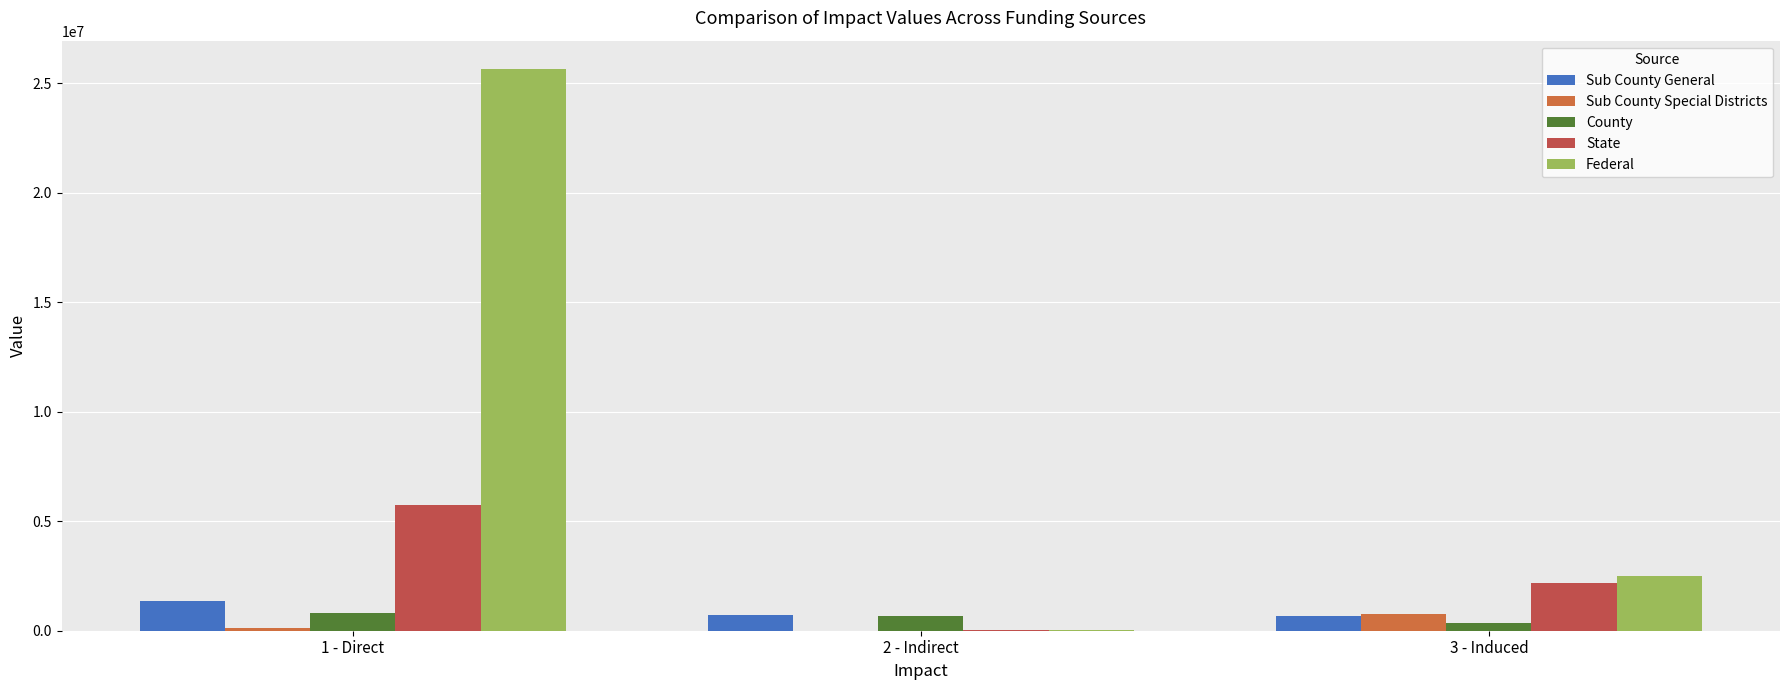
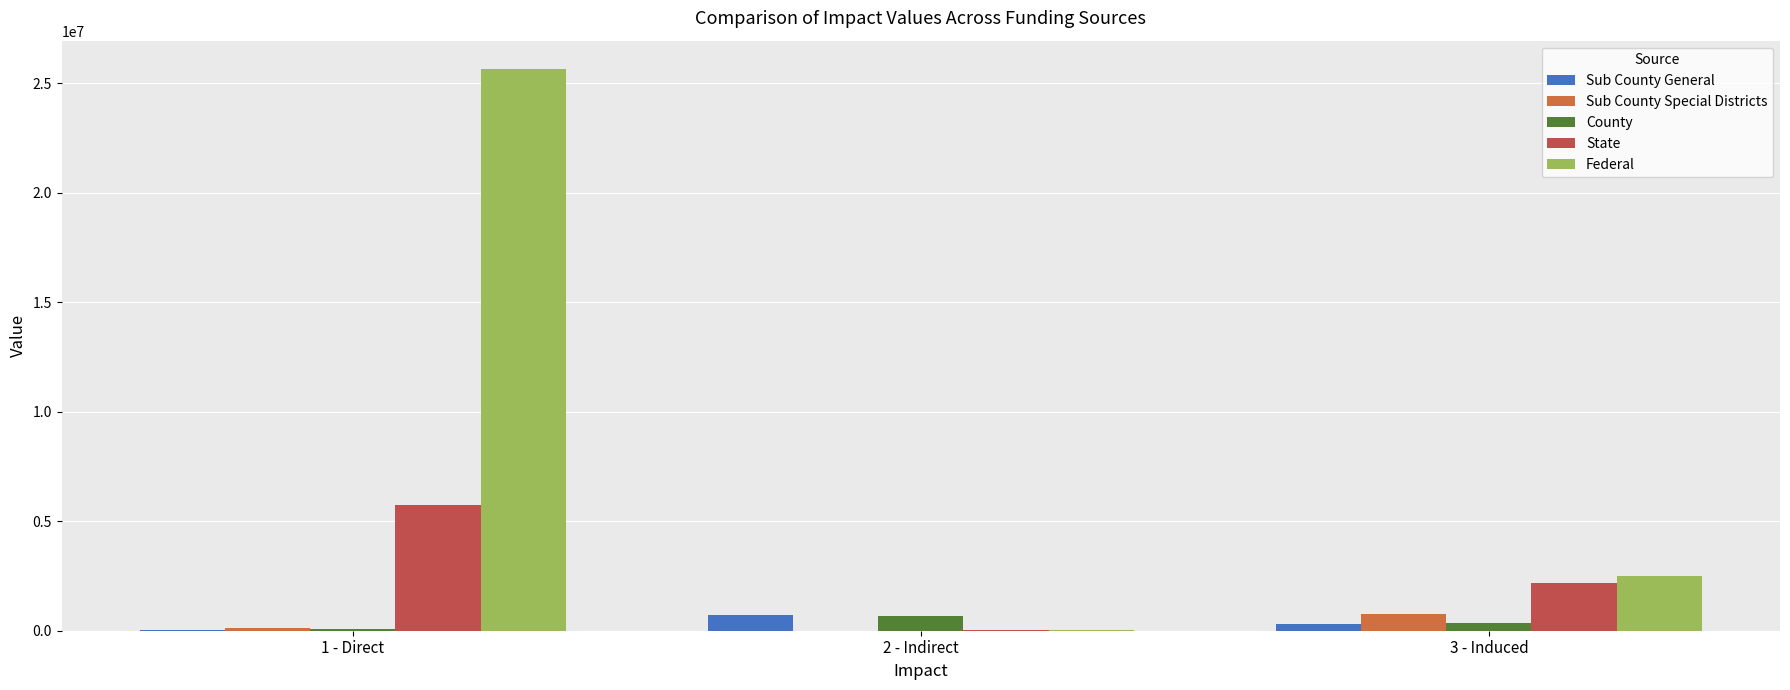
  {
    "Sub County General": {
-     "1 - Direct": 1400000,
+     "1 - Direct": 0,
      "2 - Indirect": 700000,
-     "3 - Induced": 700000
+     "3 - Induced": 300000
    },
    "County": {
-     "1 - Direct": 800000,
+     "1 - Direct": 100000,
      "2 - Indirect": 700000,
      "3 - Induced": 300000
    },
    "Federal": {
      "1 - Direct": 25700000,
      "3 - Induced": 2500000
    }
  }
